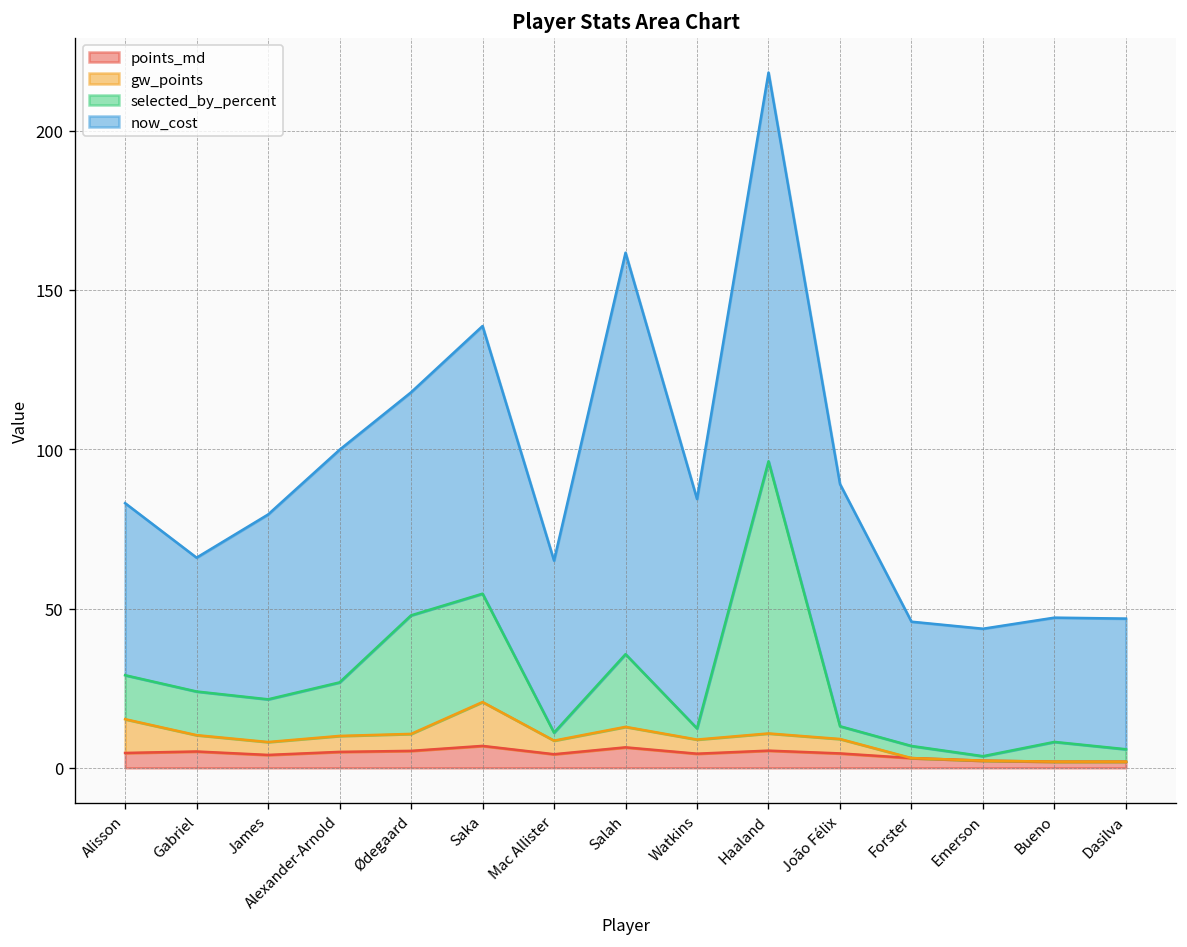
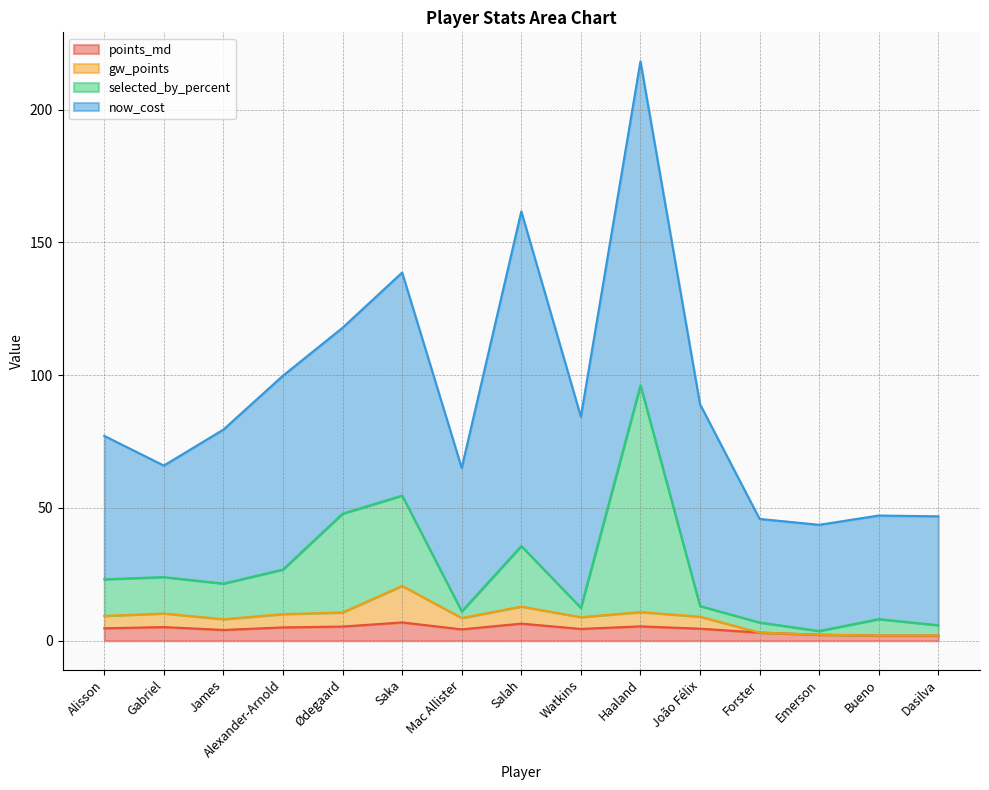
  {
    "points_md": {
      "Alisson": 5,
      "Gabriel": 5,
      "James": 4,
      "Alexander-Arnold": 5,
      "Ødegaard": 5,
      "Saka": 7,
      "Mac Allister": 4,
      "Salah": 6,
      "Watkins": 4,
      "Haaland": 5,
      "João Félix": 5
    },
    "gw_points": {
-     "Alisson": 11,
+     "Alisson": 5,
      "Gabriel": 5,
      "James": 4,
      "Alexander-Arnold": 5,
      "Ødegaard": 5,
      "Saka": 14,
      "Mac Allister": 4,
      "Salah": 6,
      "Watkins": 4,
      "Haaland": 5,
      "João Félix": 5
    },
    "selected_by_percent": {
      "Alisson": 14,
      "Gabriel": 14,
      "James": 13,
      "Alexander-Arnold": 17,
      "Ødegaard": 37,
      "Saka": 34,
      "Mac Allister": 3,
      "Salah": 23,
      "Watkins": 4,
      "Haaland": 85,
      "João Félix": 4,
      "Forster": 4,
      "Emerson": 1,
      "Bueno": 6,
      "Dasilva": 4
    },
    "now_cost": {
      "Alisson": 54,
      "Gabriel": 42,
      "James": 58,
      "Alexander-Arnold": 73,
      "Ødegaard": 70,
      "Saka": 84,
      "Mac Allister": 54,
      "Salah": 126,
      "Watkins": 72,
      "Haaland": 122,
      "João Félix": 76,
      "Forster": 39,
      "Emerson": 40,
      "Bueno": 39,
      "Dasilva": 41
    }
  }
